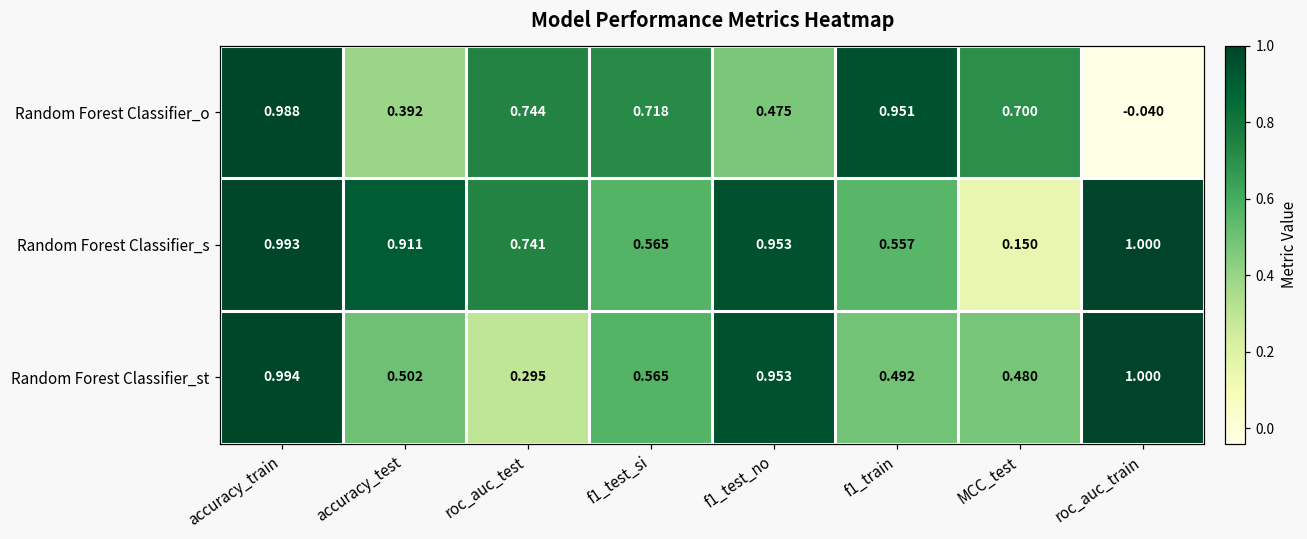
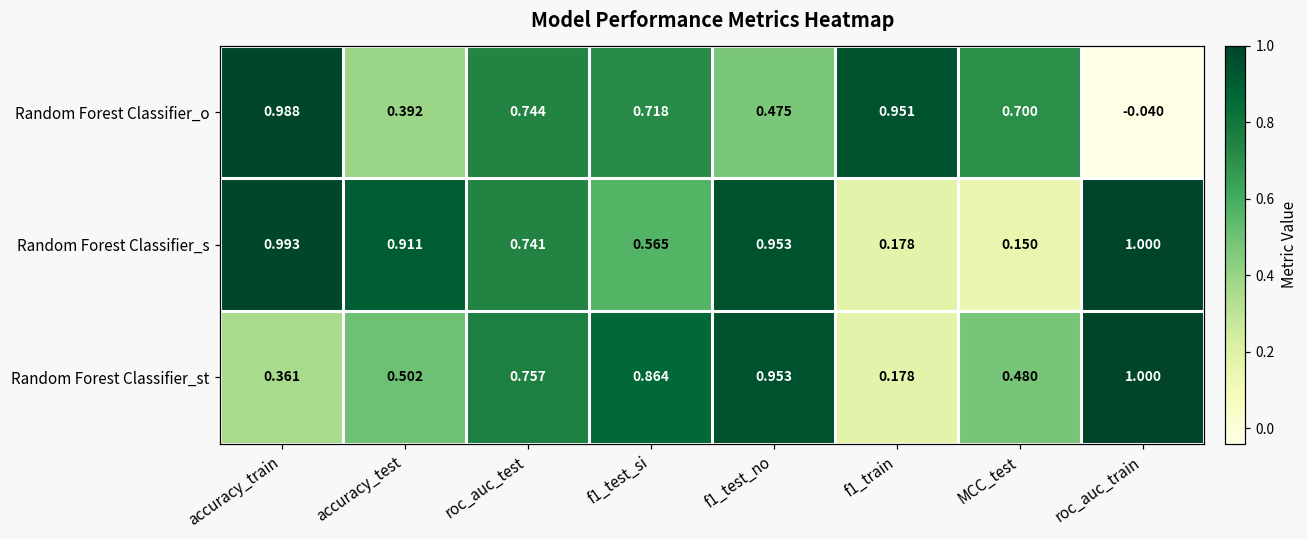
  {
    "Random Forest Classifier_o": {
      "accuracy_train": 0.988,
      "accuracy_test": 0.392,
      "roc_auc_test": 0.744,
      "f1_test_si": 0.718,
      "f1_test_no": 0.475,
      "f1_train": 0.951,
      "MCC_test": 0.700,
      "roc_auc_train": -0.040
    },
    "Random Forest Classifier_s": {
      "accuracy_train": 0.993,
      "accuracy_test": 0.911,
      "roc_auc_test": 0.741,
      "f1_test_si": 0.565,
      "f1_test_no": 0.953,
-     "f1_train": 0.557,
+     "f1_train": 0.178,
      "MCC_test": 0.150,
      "roc_auc_train": 1.000
    },
    "Random Forest Classifier_st": {
-     "accuracy_train": 0.994,
+     "accuracy_train": 0.361,
      "accuracy_test": 0.502,
-     "roc_auc_test": 0.295,
-     "f1_test_si": 0.565,
+     "roc_auc_test": 0.757,
+     "f1_test_si": 0.864,
      "f1_test_no": 0.953,
-     "f1_train": 0.492,
+     "f1_train": 0.178,
      "MCC_test": 0.480,
      "roc_auc_train": 1.000
    }
  }
